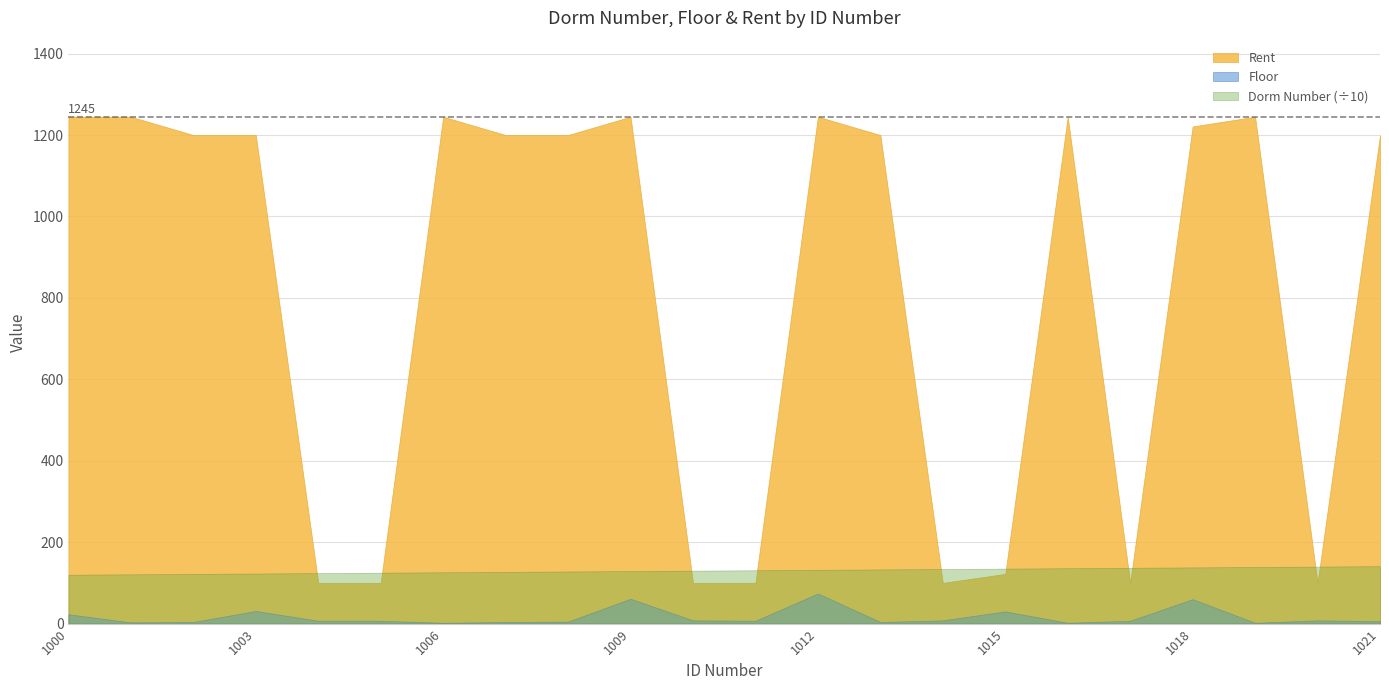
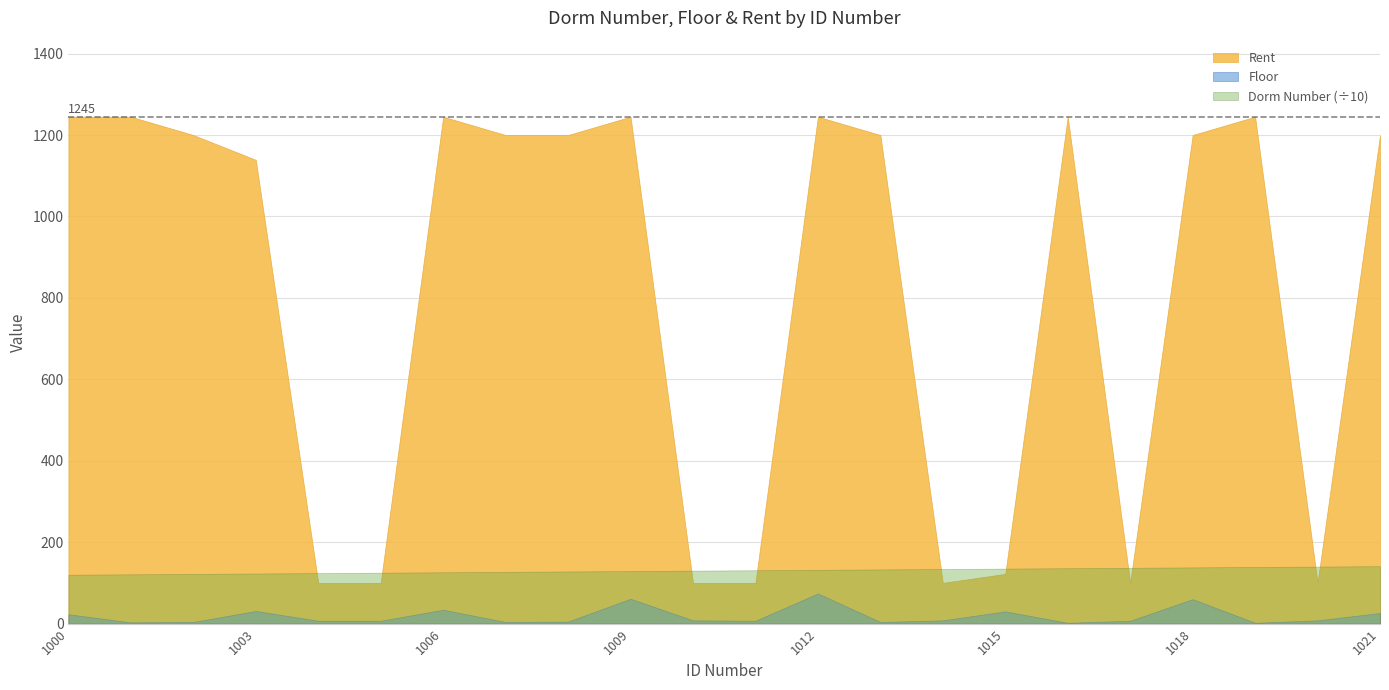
  {
    "Rent": {
-     "1003": 1200,
+     "1003": 1140,
      "1006": 1250,
      "1009": 1250,
      "1012": 1250,
      "1015": 120,
-     "1018": 1220,
+     "1018": 1200,
      "1021": 1200
    },
    "Floor": {
      "1000": 20,
      "1003": 30,
-     "1006": 0,
+     "1006": 30,
      "1009": 60,
      "1012": 70,
      "1015": 30,
      "1018": 60,
-     "1021": 10
+     "1021": 30
    },
    "Dorm Number (÷10)": {
      "1000": 120,
      "1003": 120,
      "1006": 130,
      "1009": 130,
      "1012": 130,
      "1015": 140,
      "1018": 140,
      "1021": 140
    }
  }
